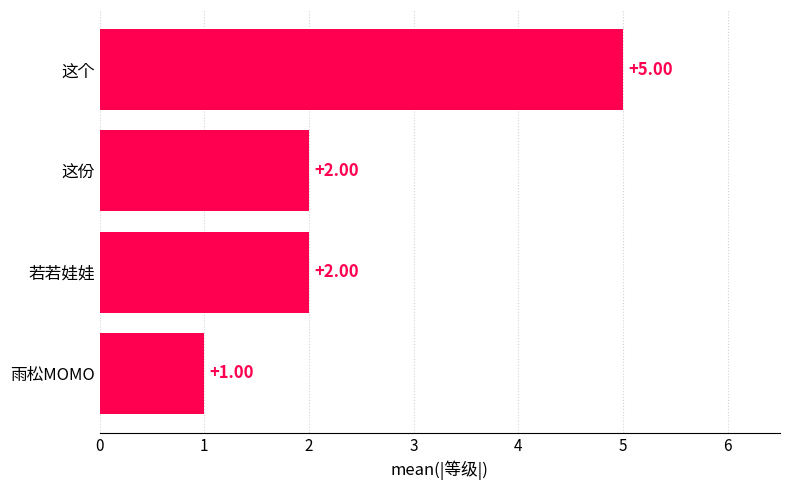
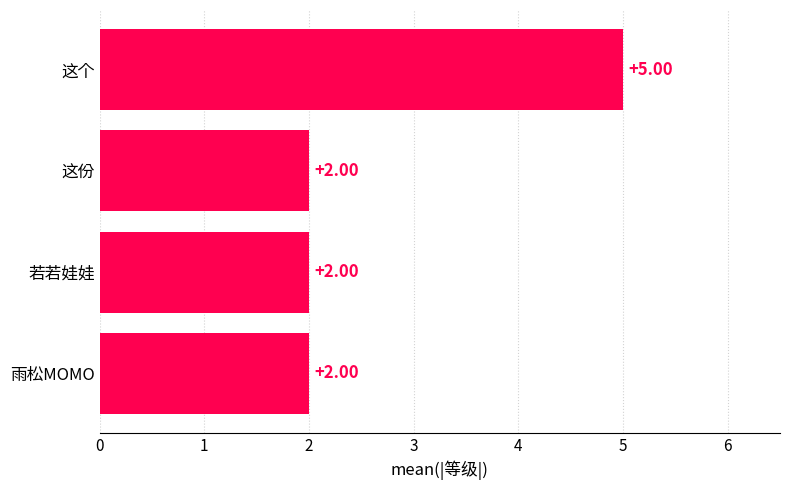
  {
    "这个": "+5.00",
    "这份": "+2.00",
    "若若娃娃": "+2.00",
-   "雨松MOMO": "+1.00"
+   "雨松MOMO": "+2.00"
  }
